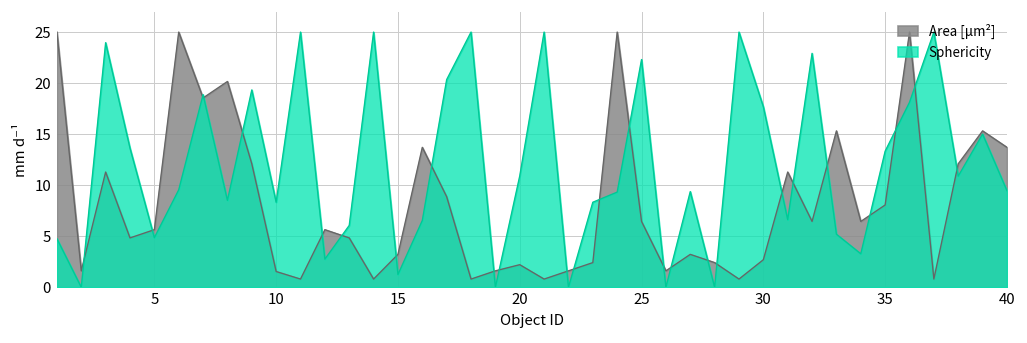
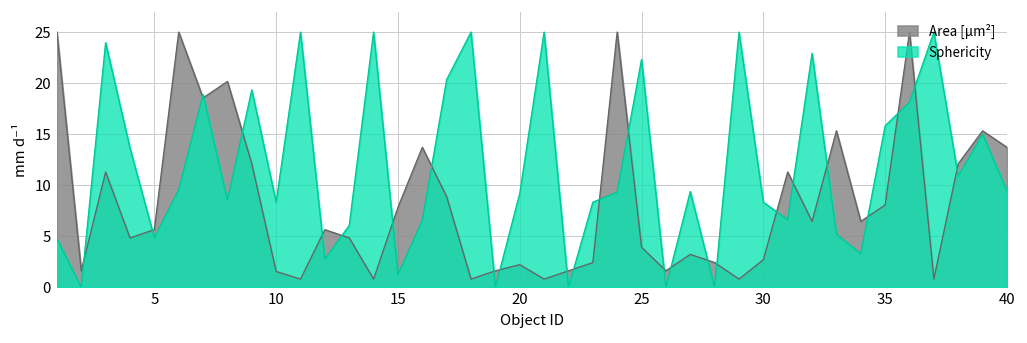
  {
    "Area [µm²]": {
      "5": 6,
      "10": 2,
-     "15": 3,
+     "15": 8,
      "20": 2,
-     "25": 6,
+     "25": 4,
      "30": 3,
      "35": 8,
      "40": 14
    },
    "Sphericity": {
      "5": 5,
      "10": 8,
      "15": 1,
-     "20": 11,
+     "20": 9,
      "25": 22,
-     "30": 18,
-     "35": 13,
+     "30": 8,
+     "35": 16,
      "40": 9
    }
  }
